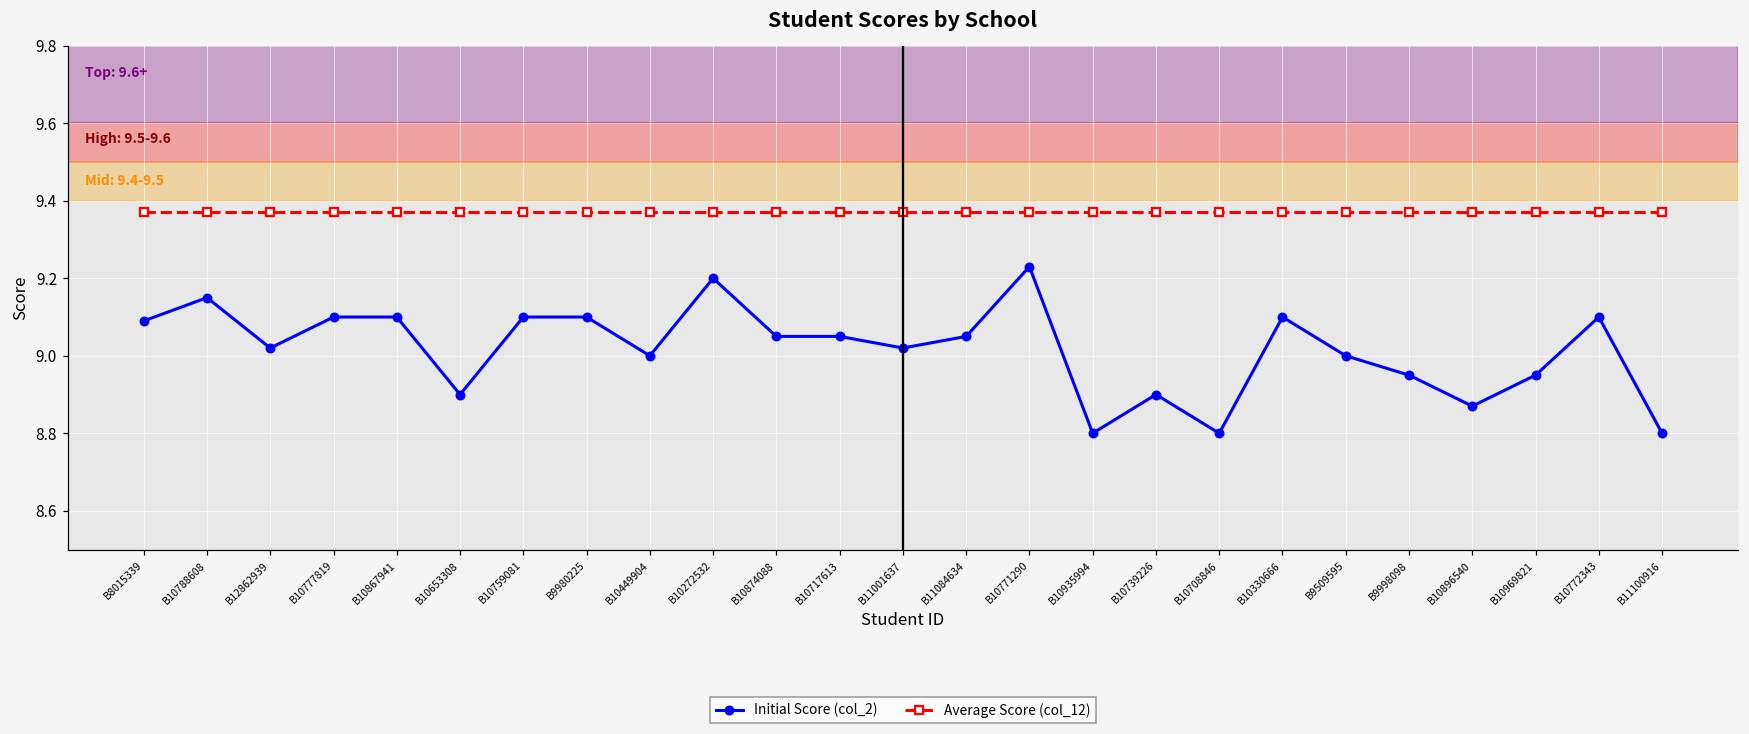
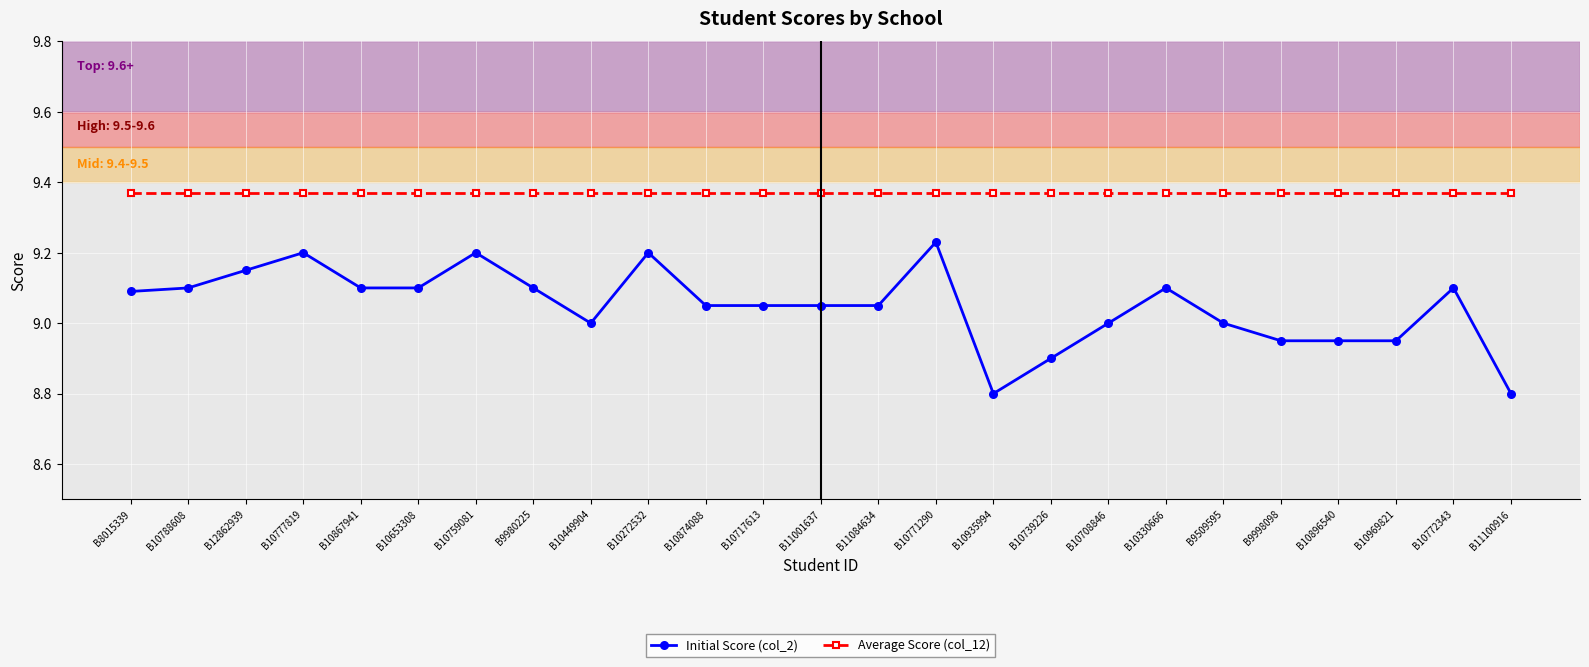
  {
    "Initial Score (col_2)": {
      "B8015339": 9.09,
-     "B10788608": 9.15,
-     "B12862939": 9.02,
-     "B10777819": 9.1,
+     "B10788608": 9.10,
+     "B12862939": 9.15,
+     "B10777819": 9.2,
      "B10867941": 9.10,
-     "B10653308": 8.9,
-     "B10759081": 9.1,
+     "B10653308": 9.1,
+     "B10759081": 9.2,
      "B9980225": 9.10,
      "B10449904": 9.00,
      "B10272532": 9.20,
      "B10874088": 9.05,
      "B10717613": 9.05,
-     "B11001637": 9.02,
+     "B11001637": 9.05,
      "B11084634": 9.05,
      "B10771290": 9.23,
      "B10935994": 8.80,
      "B10739226": 8.90,
-     "B10708846": 8.8,
+     "B10708846": 9.0,
      "B10330666": 9.10,
      "B9509595": 9.00,
      "B9998098": 8.95,
-     "B10896540": 8.87,
+     "B10896540": 8.95,
      "B10969821": 8.95,
      "B10772343": 9.10,
      "B11100916": 8.80
    },
    "Average Score (col_12)": {
      "B8015339": 9.4
    }
  }
